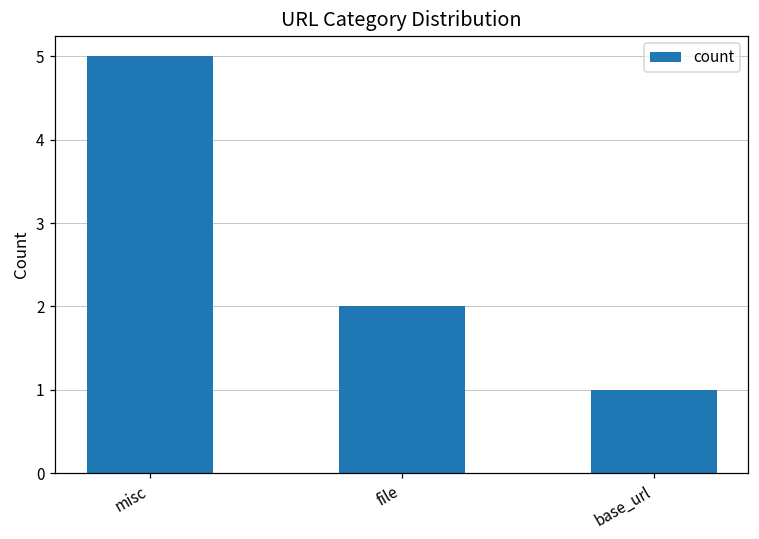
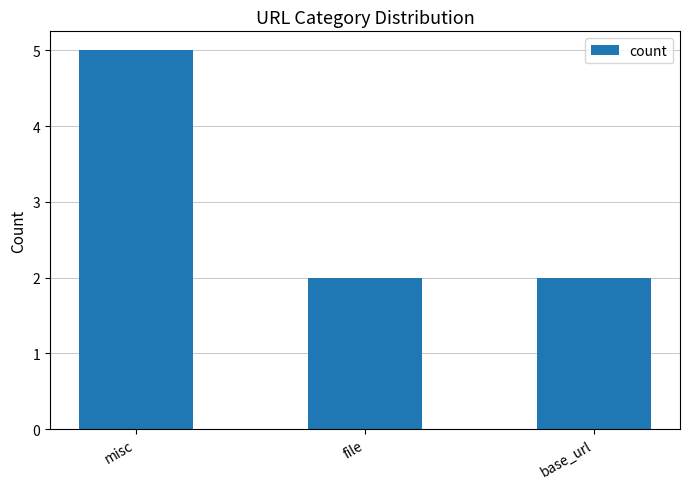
  {
    "misc": 5,
    "file": 2,
-   "base_url": 1
+   "base_url": 2
  }
